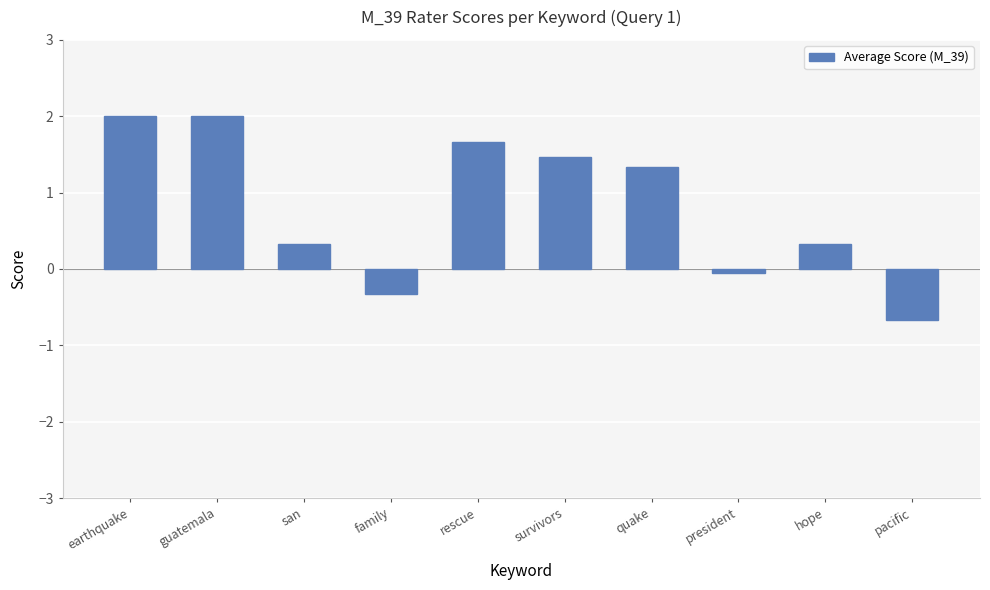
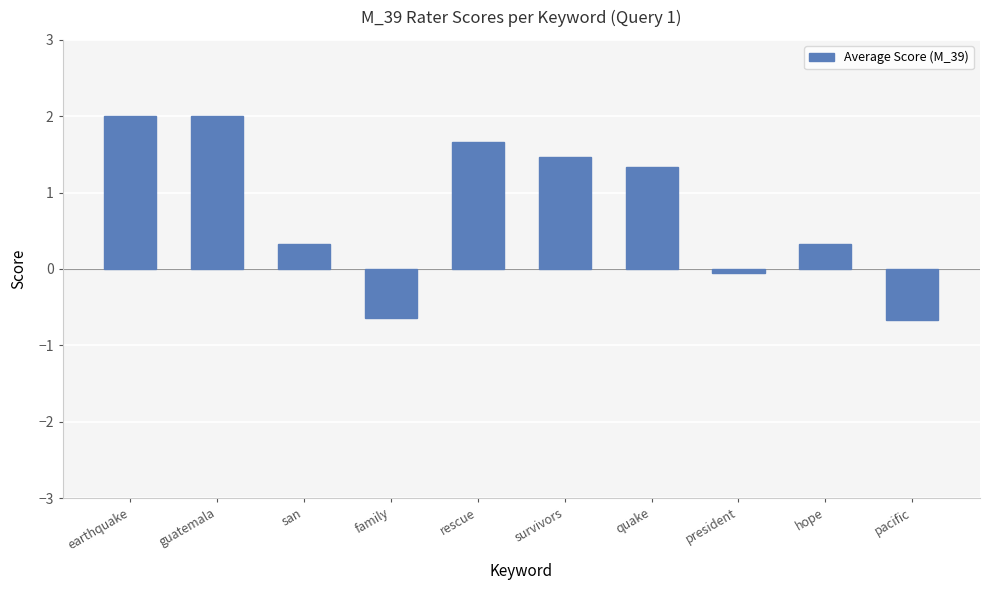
  {
    "earthquake": 2.0,
    "guatemala": 2.0,
    "san": 0.3,
-   "family": -0.3,
+   "family": -0.6,
    "rescue": 1.7,
    "survivors": 1.5,
    "quake": 1.3,
    "president": -0.1,
    "hope": 0.3,
    "pacific": -0.7
  }
